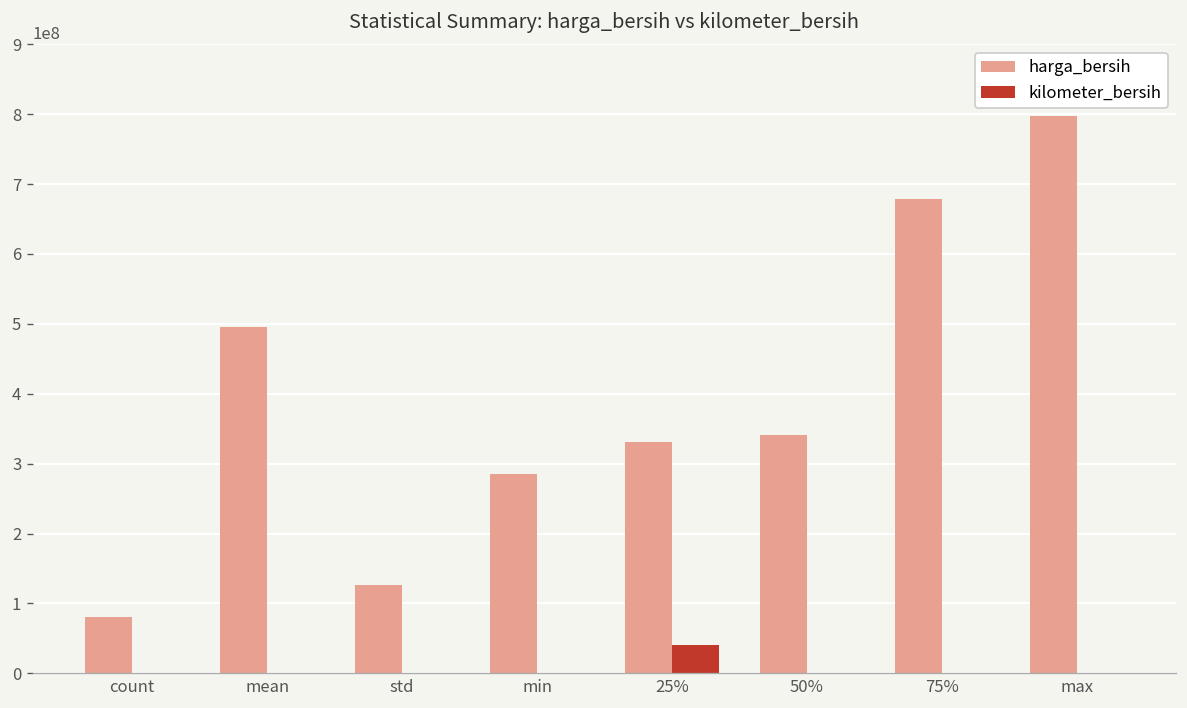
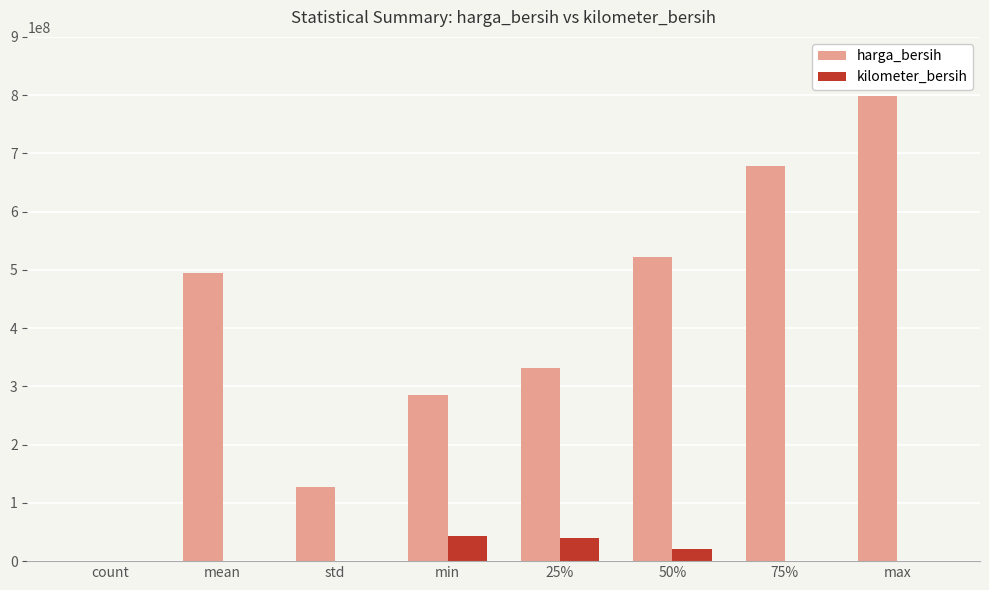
  {
    "harga_bersih": {
-     "count": 80000000,
+     "count": 0,
      "mean": 500000000,
      "std": 130000000,
      "min": 280000000,
      "25%": 330000000,
-     "50%": 340000000,
+     "50%": 520000000,
      "75%": 680000000,
      "max": 800000000
    },
    "kilometer_bersih": {
-     "min": 0,
+     "min": 40000000,
      "25%": 40000000,
-     "50%": 0
+     "50%": 20000000
    }
  }
